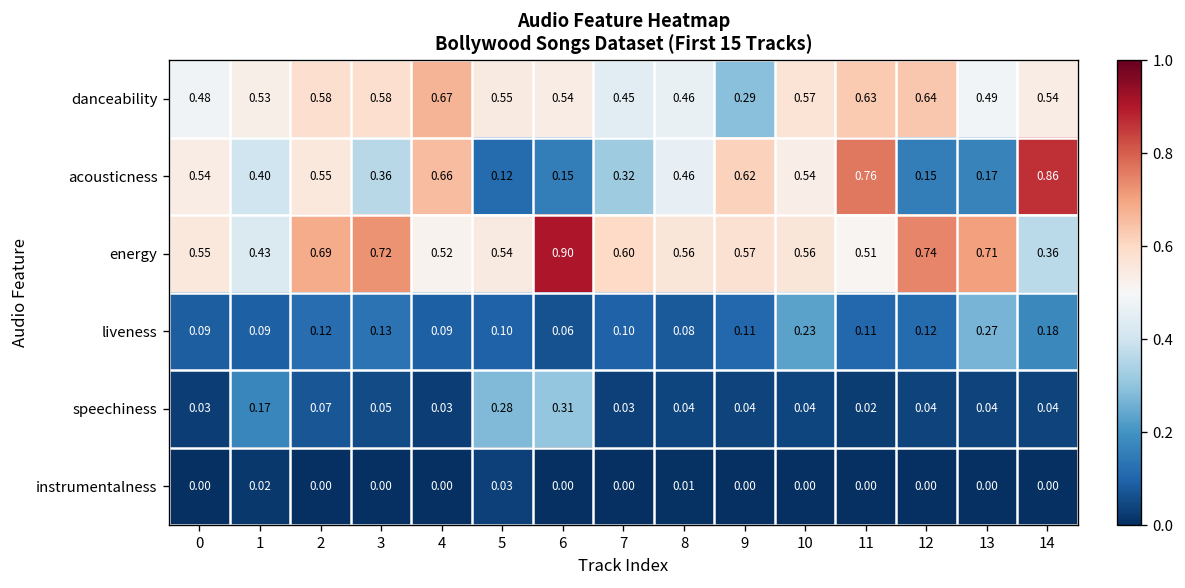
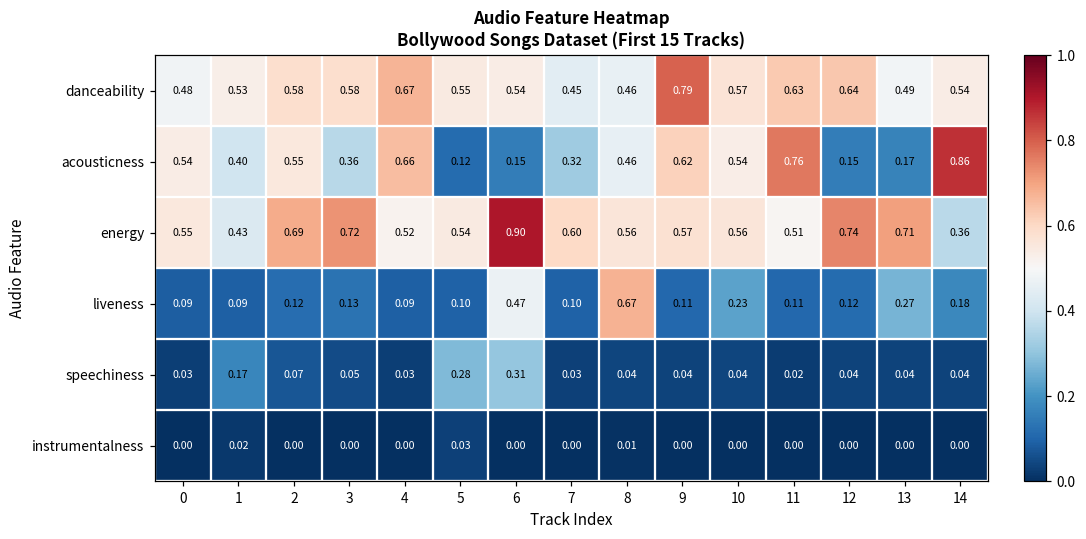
  {
    "danceability": {
      "0": 0.48,
      "1": 0.53,
      "2": 0.58,
      "3": 0.58,
      "4": 0.67,
      "5": 0.55,
      "6": 0.54,
      "7": 0.45,
      "8": 0.46,
-     "9": 0.29,
+     "9": 0.79,
      "10": 0.57,
      "11": 0.63,
      "12": 0.64,
      "13": 0.49,
      "14": 0.54
    },
    "acousticness": {
      "0": 0.54,
      "1": 0.40,
      "2": 0.55,
      "3": 0.36,
      "4": 0.66,
      "5": 0.12,
      "6": 0.15,
      "7": 0.32,
      "8": 0.46,
      "9": 0.62,
      "10": 0.54,
      "11": 0.76,
      "12": 0.15,
      "13": 0.17,
      "14": 0.86
    },
    "energy": {
      "0": 0.55,
      "1": 0.43,
      "2": 0.69,
      "3": 0.72,
      "4": 0.52,
      "5": 0.54,
      "6": 0.90,
      "7": 0.60,
      "8": 0.56,
      "9": 0.57,
      "10": 0.56,
      "11": 0.51,
      "12": 0.74,
      "13": 0.71,
      "14": 0.36
    },
    "liveness": {
      "0": 0.09,
      "1": 0.09,
      "2": 0.12,
      "3": 0.13,
      "4": 0.09,
      "5": 0.10,
-     "6": 0.06,
+     "6": 0.47,
      "7": 0.10,
-     "8": 0.08,
+     "8": 0.67,
      "9": 0.11,
      "10": 0.23,
      "11": 0.11,
      "12": 0.12,
      "13": 0.27,
      "14": 0.18
    },
    "speechiness": {
      "0": 0.03,
      "1": 0.17,
      "2": 0.07,
      "3": 0.05,
      "4": 0.03,
      "5": 0.28,
      "6": 0.31,
      "7": 0.03,
      "8": 0.04,
      "9": 0.04,
      "10": 0.04,
      "11": 0.02,
      "12": 0.04,
      "13": 0.04,
      "14": 0.04
    },
    "instrumentalness": {
      "0": 0.00,
      "1": 0.02,
      "2": 0.00,
      "3": 0.00,
      "4": 0.00,
      "5": 0.03,
      "6": 0.00,
      "7": 0.00,
      "8": 0.01,
      "9": 0.00,
      "10": 0.00,
      "11": 0.00,
      "12": 0.00,
      "13": 0.00,
      "14": 0.00
    }
  }
